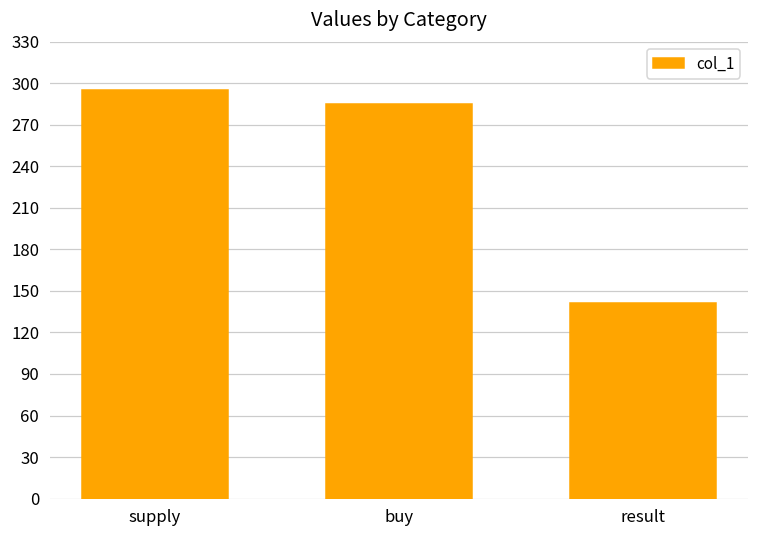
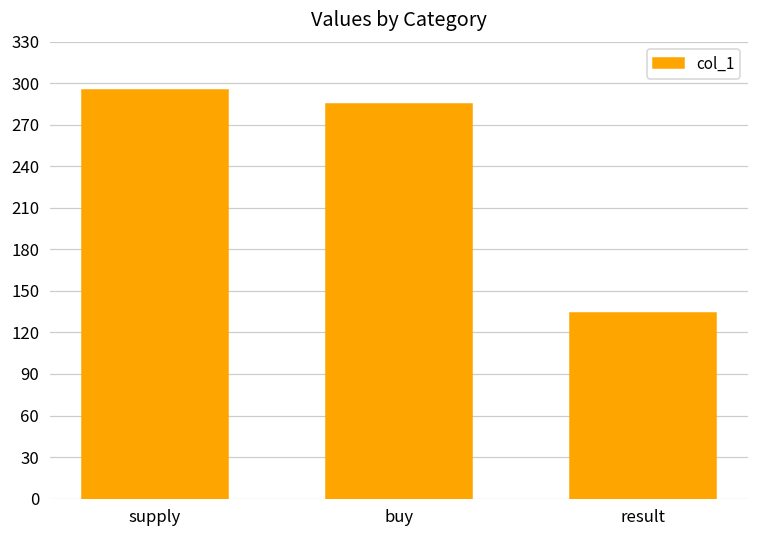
  {
    "supply": 295,
    "buy": 285,
-   "result": 141
+   "result": 134
  }
